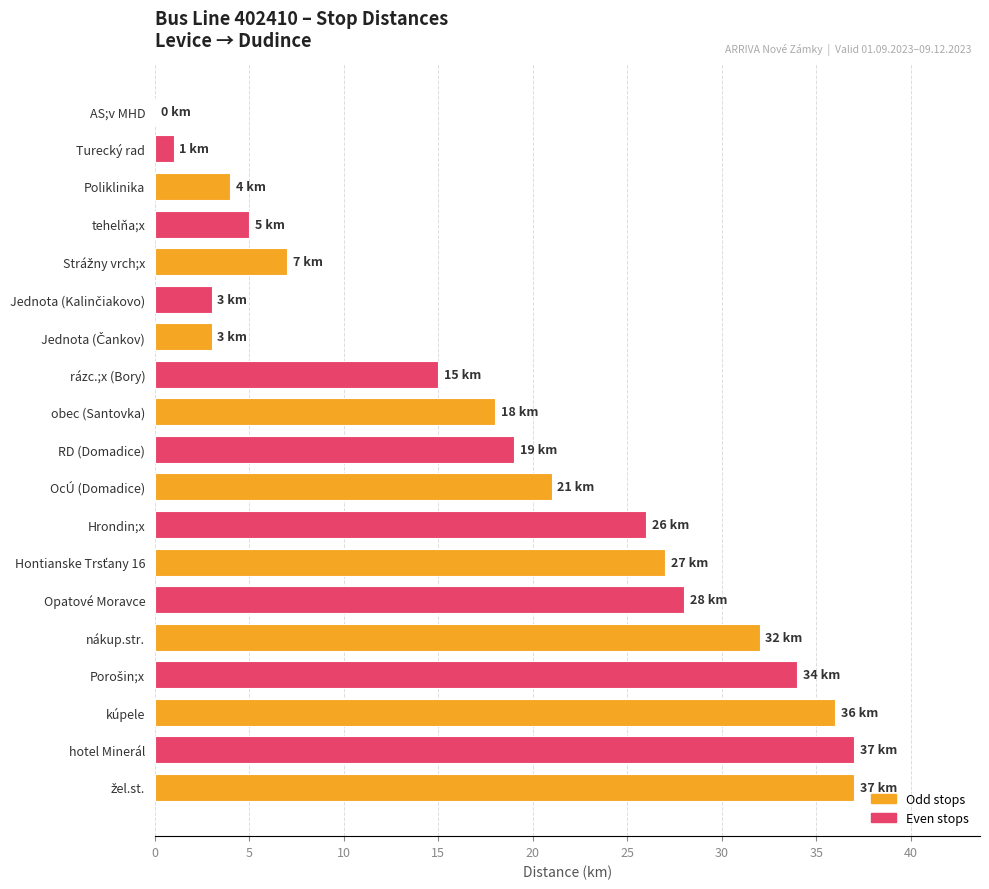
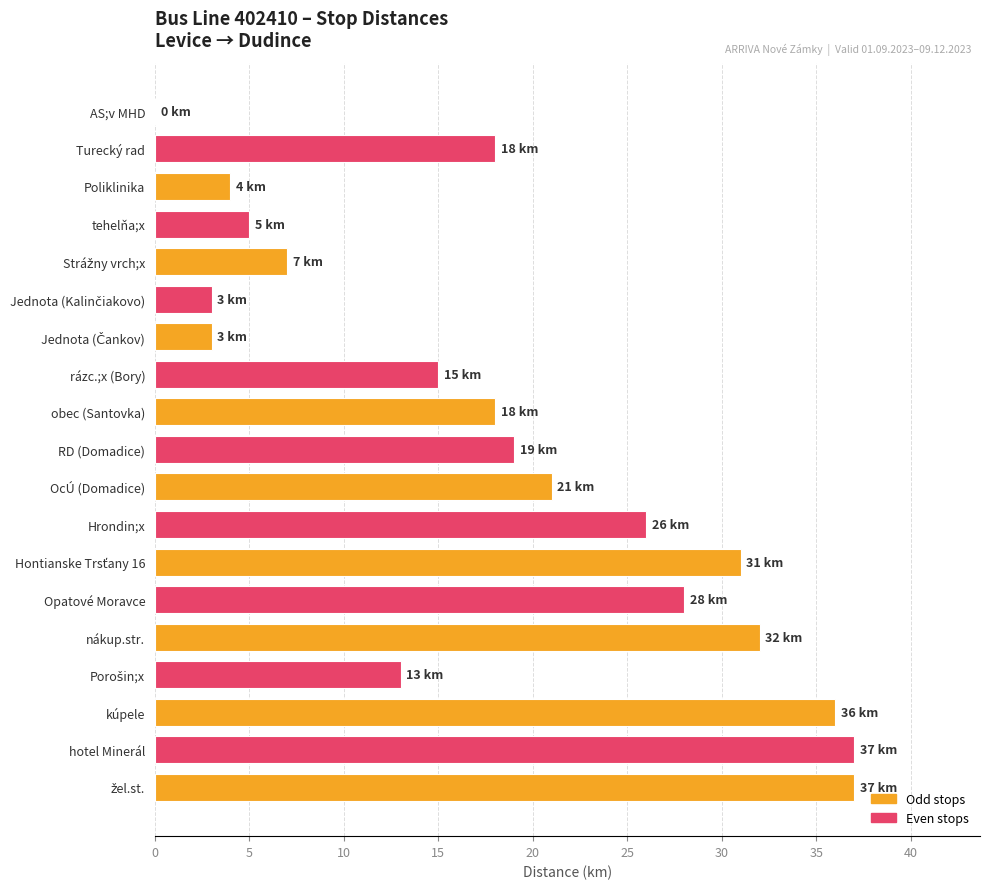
  {
    "AS;v MHD": 0,
-   "Turecký rad": 1,
+   "Turecký rad": 18,
    "Poliklinika": 4,
    "tehelňa;x": 5,
    "Strážny vrch;x": 7,
    "Jednota (Kalinčiakovo)": 3,
    "Jednota (Čankov)": 3,
    "rázc.;x (Bory)": 15,
    "obec (Santovka)": 18,
    "RD (Domadice)": 19,
    "OcÚ (Domadice)": 21,
    "Hrondin;x": 26,
-   "Hontianske Trsťany 16": 27,
+   "Hontianske Trsťany 16": 31,
    "Opatové Moravce": 28,
    "nákup.str.": 32,
-   "Porošin;x": 34,
+   "Porošin;x": 13,
    "kúpele": 36,
    "hotel Minerál": 37,
    "žel.st.": 37
  }
